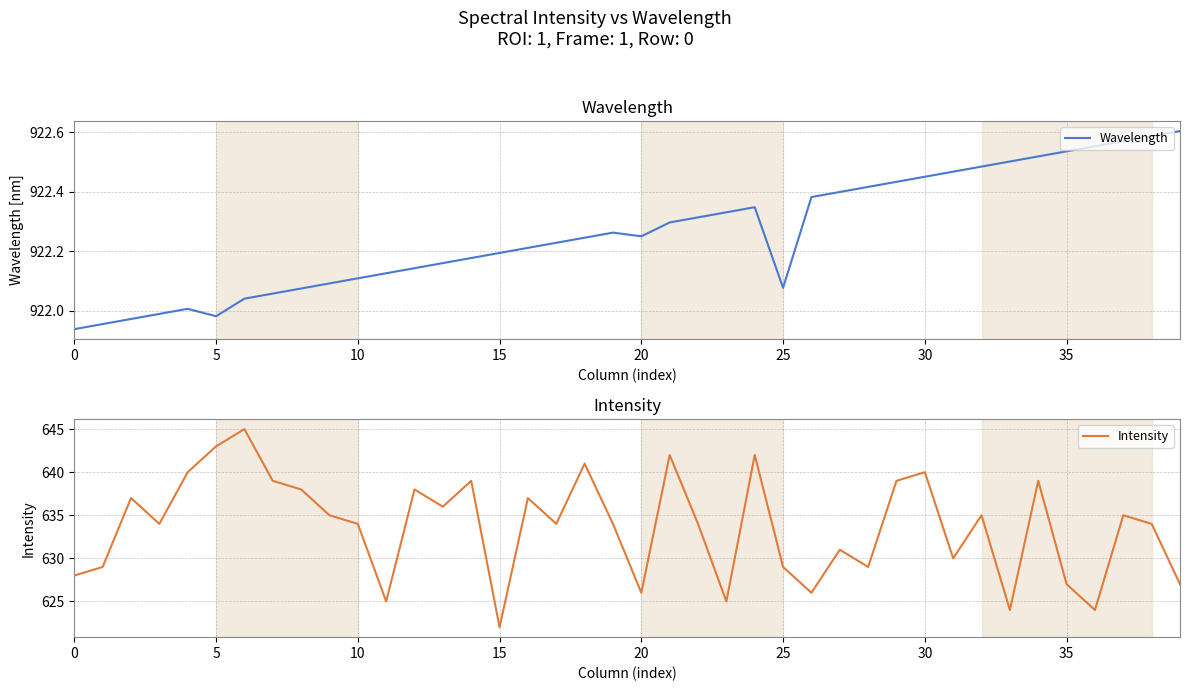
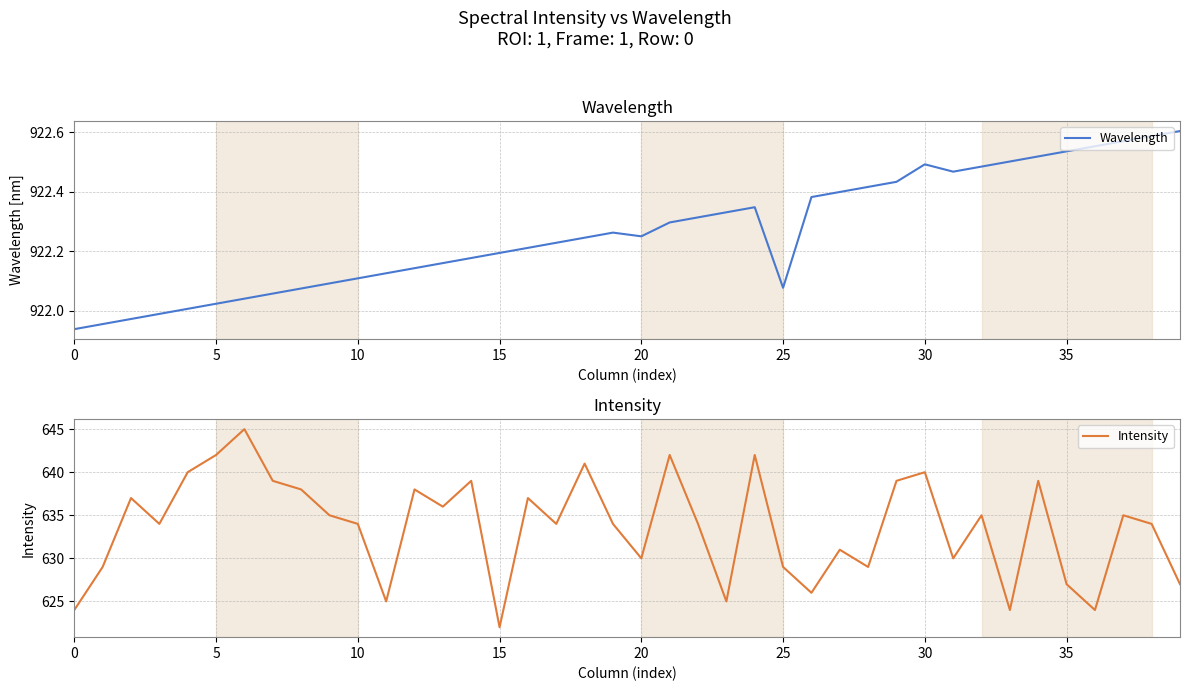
  {
    "Wavelength": {
      "0": 921.94,
-     "5": 921.98,
+     "5": 922.02,
      "10": 922.11,
      "15": 922.19,
      "20": 922.25,
      "25": 922.08,
-     "30": 922.45,
+     "30": 922.49,
      "35": 922.54
    },
    "Intensity": {
-     "0": 628,
-     "5": 643,
+     "0": 624,
+     "5": 642,
      "10": 634,
      "15": 622,
-     "20": 626,
+     "20": 630,
      "25": 629,
      "30": 640,
      "35": 627
    }
  }
